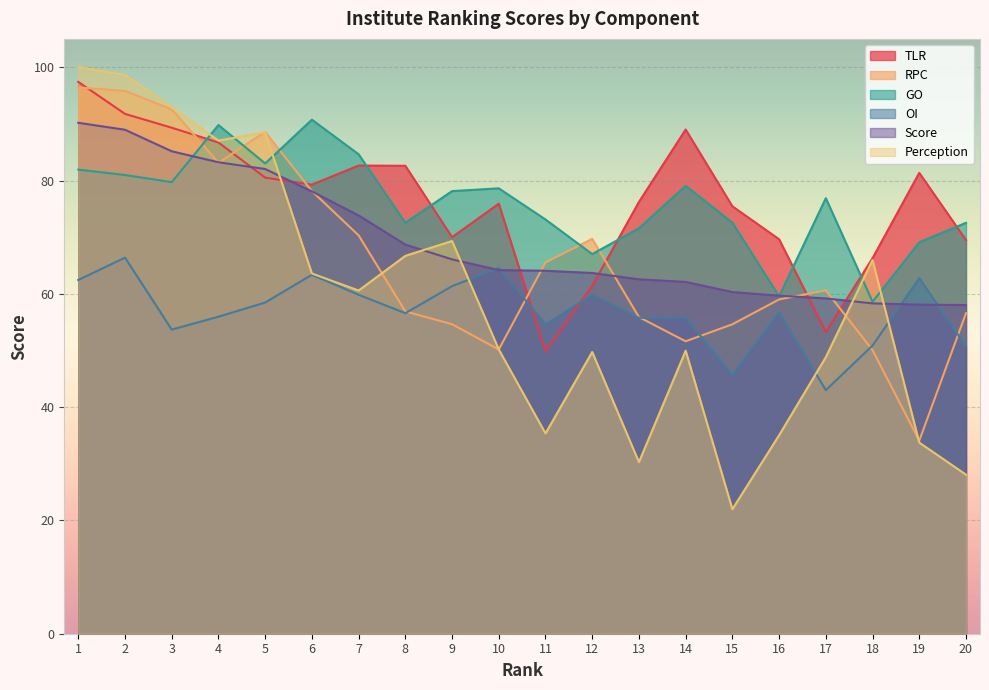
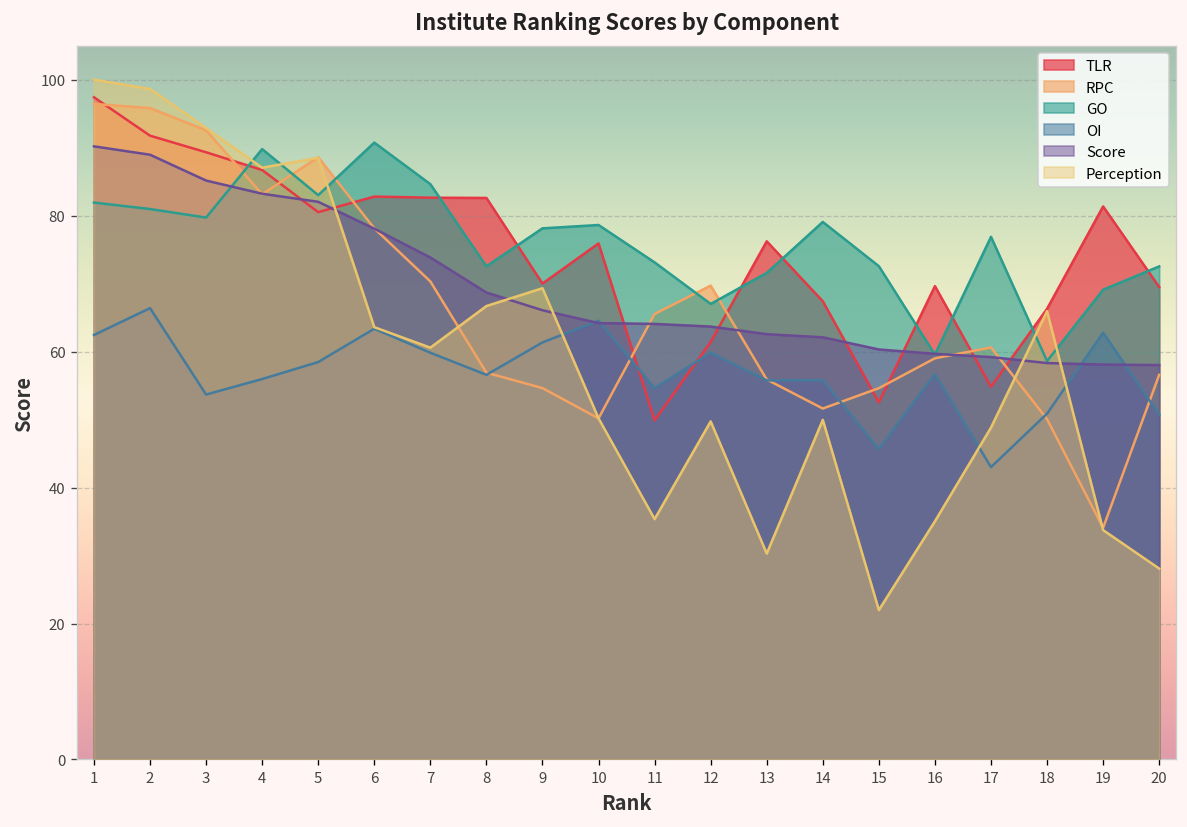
  {
    "TLR": {
      "1": 97,
      "2": 92,
      "3": 89,
      "5": 81,
-     "6": 79,
+     "6": 83,
      "7": 83,
      "8": 83,
      "9": 70,
      "10": 76,
      "11": 50,
      "12": 61,
      "13": 76,
-     "14": 89,
-     "15": 75,
+     "14": 67,
+     "15": 53,
      "16": 70,
-     "17": 53,
+     "17": 55,
      "19": 81,
      "20": 70
    }
  }
